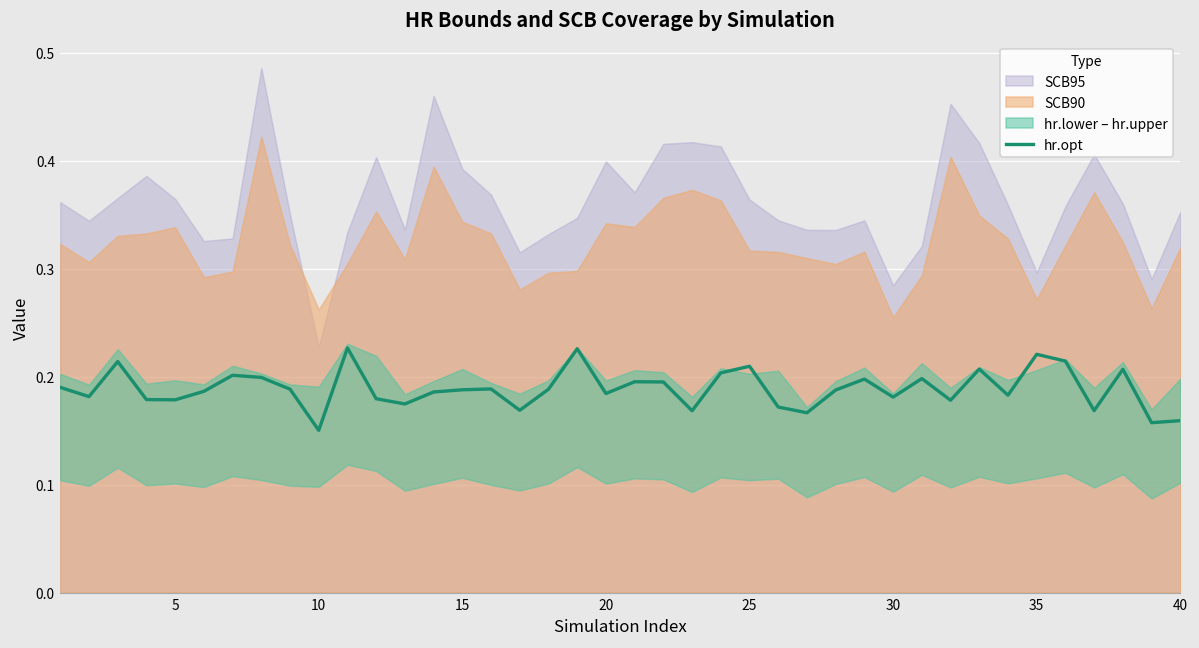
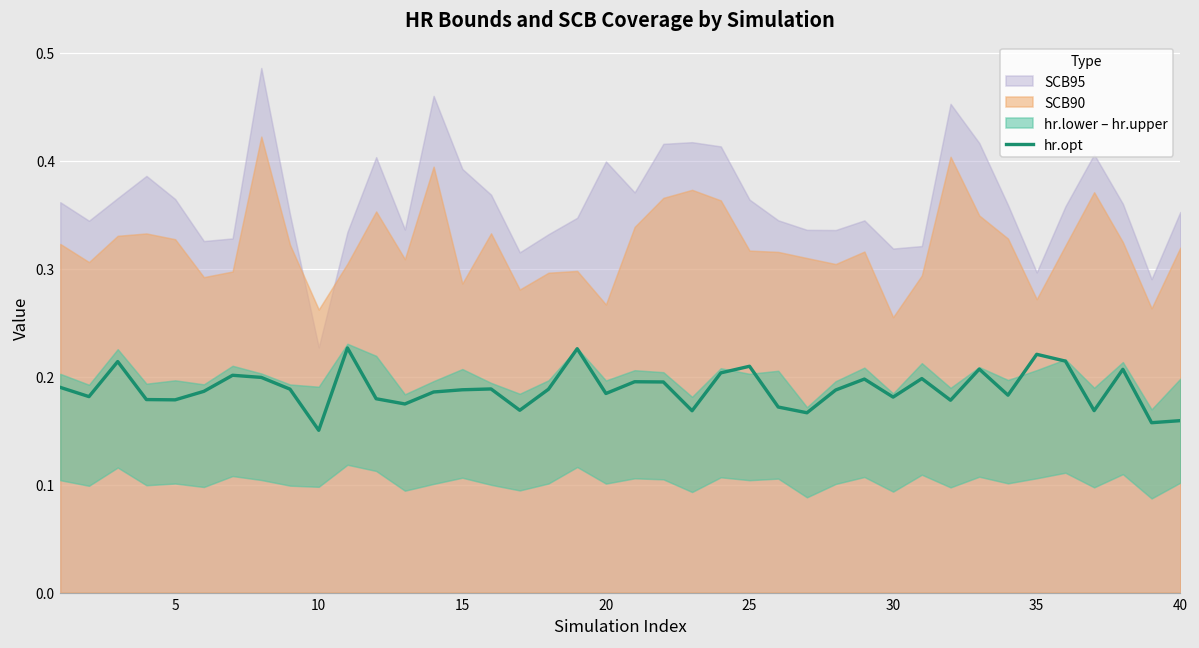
  {
    "hr.opt": {
      "5": 0.18,
      "10": 0.15,
      "15": 0.19,
      "20": 0.18,
      "25": 0.21,
      "30": 0.18,
      "35": 0.22,
      "40": 0.16
    },
    "SCB95": {
      "5": 0.36,
      "10": 0.23,
      "15": 0.39,
      "20": 0.40,
      "25": 0.36,
-     "30": 0.28,
+     "30": 0.32,
      "35": 0.30,
      "40": 0.35
    },
    "SCB90": {
-     "5": 0.34,
+     "5": 0.33,
      "10": 0.26,
-     "15": 0.34,
-     "20": 0.34,
+     "15": 0.29,
+     "20": 0.27,
      "25": 0.32,
      "30": 0.26,
      "35": 0.27,
      "40": 0.32
    }
  }
